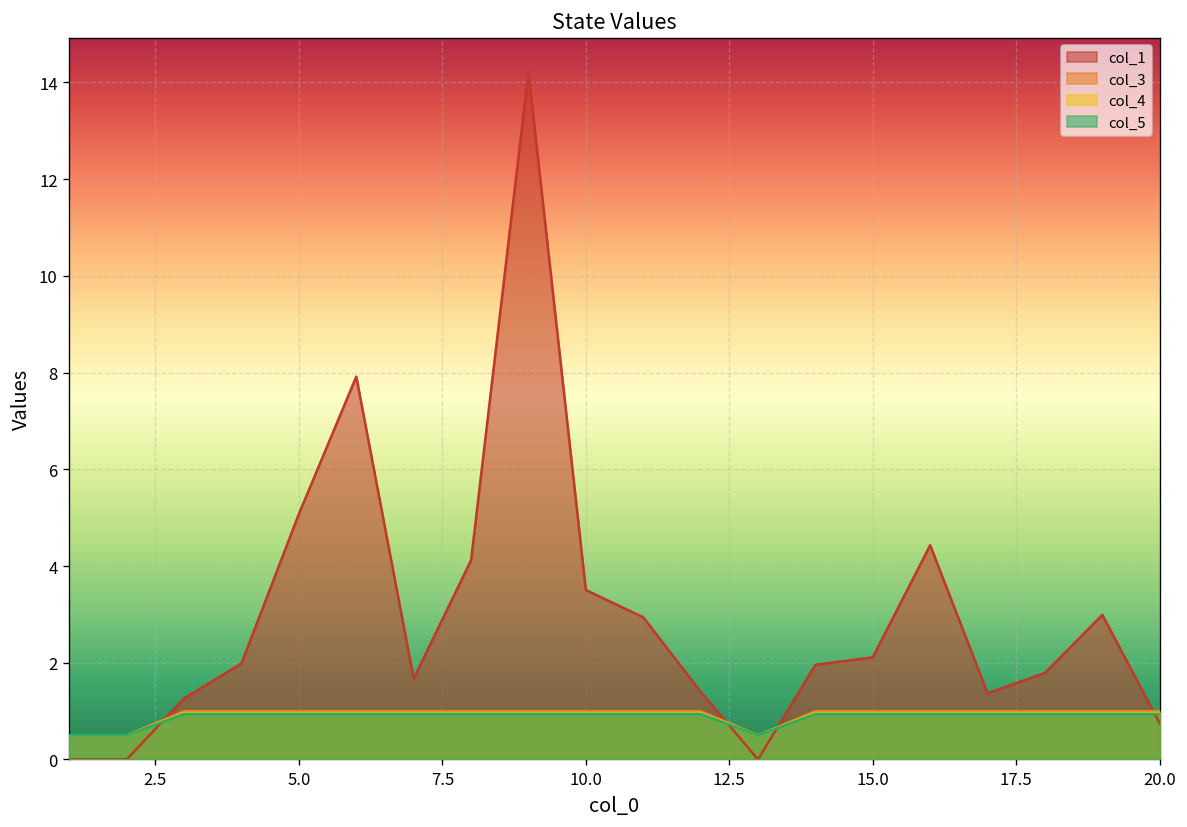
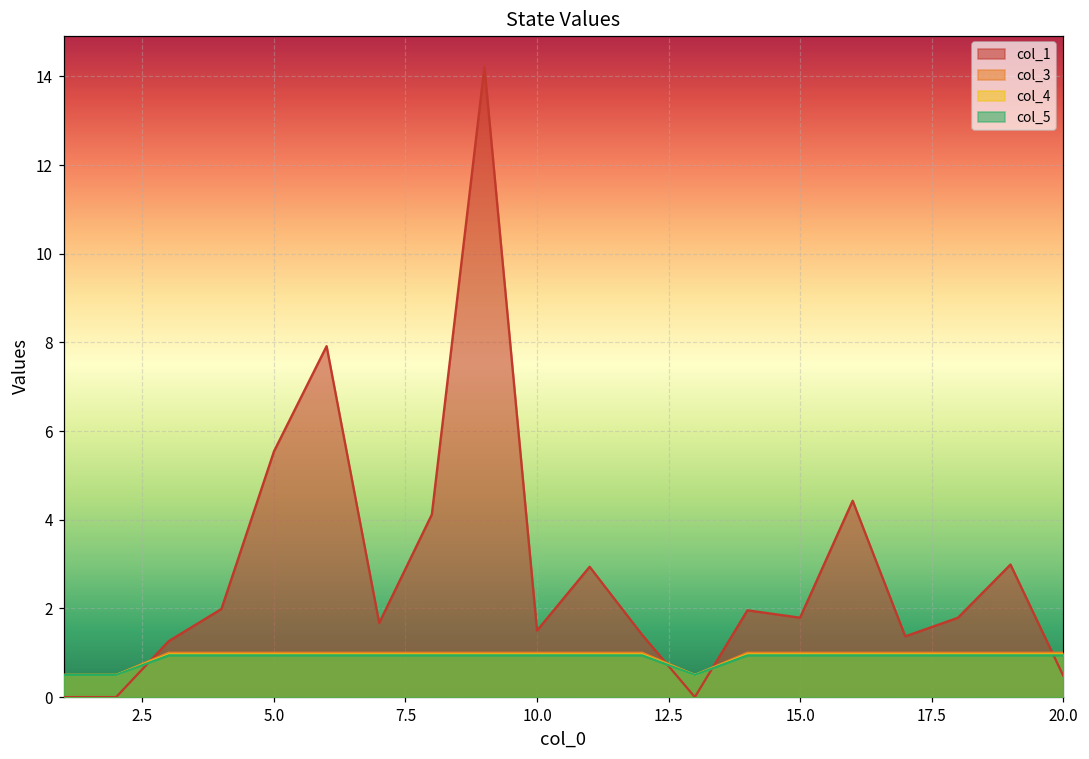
  {
    "col_1": {
-     "5.0": 5.1,
-     "10.0": 3.5,
-     "15.0": 2.1,
-     "20.0": 0.7
+     "5.0": 5.5,
+     "10.0": 1.5,
+     "15.0": 1.8,
+     "20.0": 0.5
    }
  }
